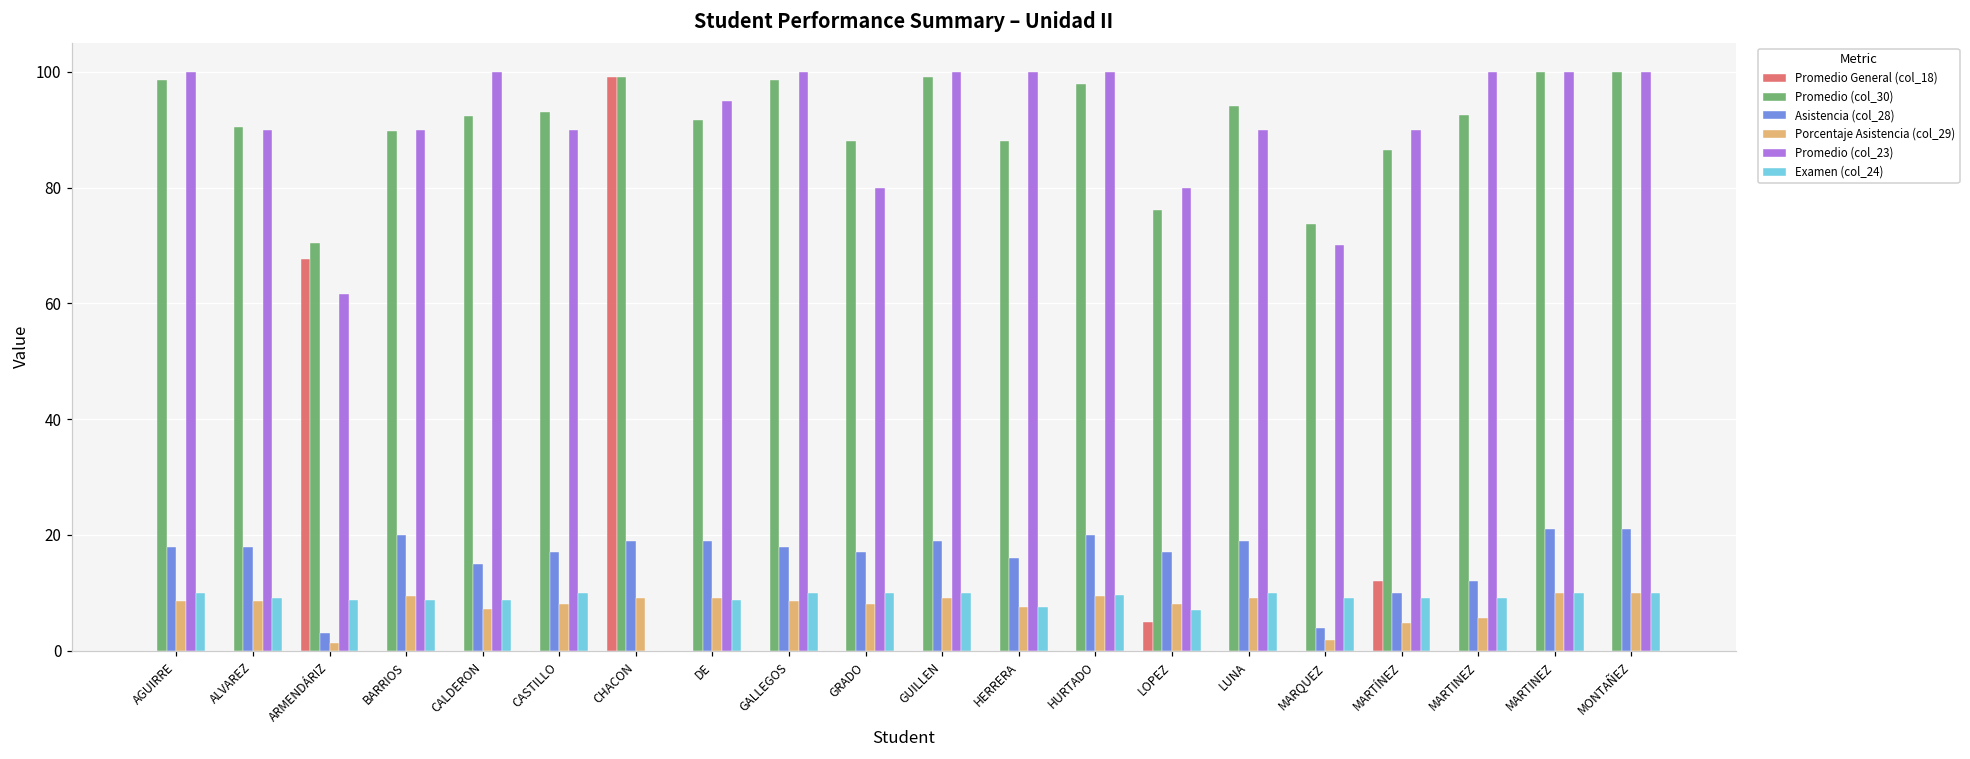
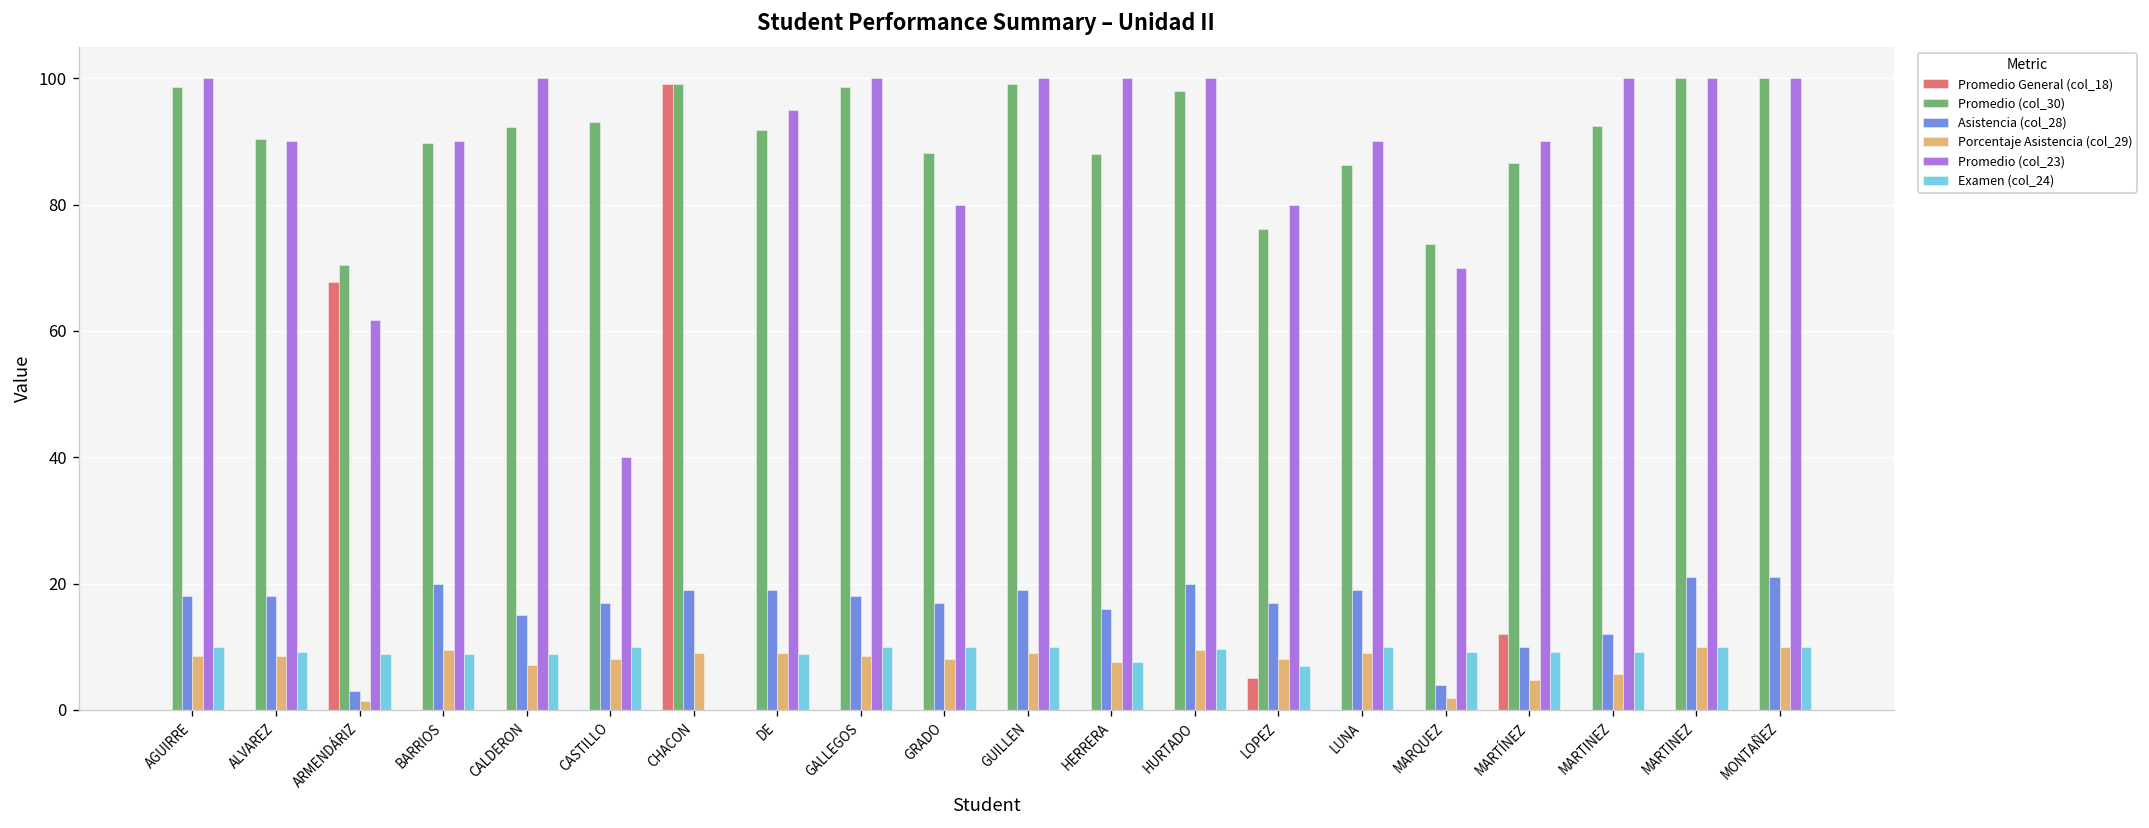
  {
    "Promedio General (col_18)": {
      "AGUIRRE": 0,
      "ALVAREZ": 0,
      "ARMENDÁRIZ": 68,
      "BARRIOS": 0,
      "CALDERON": 0,
      "CASTILLO": 0,
      "CHACON": 99,
      "DE": 0,
      "GALLEGOS": 0,
      "GRADO": 0,
      "GUILLEN": 0,
      "HERRERA": 0,
      "HURTADO": 0,
      "LOPEZ": 5,
      "LUNA": 0,
      "MARQUEZ": 0,
      "MARTÍNEZ": 12,
      "MONTAÑEZ": 0
    },
    "Promedio (col_30)": {
      "AGUIRRE": 99,
      "ALVAREZ": 90,
      "ARMENDÁRIZ": 70,
      "BARRIOS": 90,
      "CALDERON": 92,
      "CASTILLO": 93,
      "CHACON": 99,
      "DE": 92,
      "GALLEGOS": 99,
      "GRADO": 88,
      "GUILLEN": 99,
      "HERRERA": 88,
      "HURTADO": 98,
      "LOPEZ": 76,
-     "LUNA": 94,
+     "LUNA": 86,
      "MARQUEZ": 74,
      "MARTÍNEZ": 87,
      "MONTAÑEZ": 100
    },
    "Asistencia (col_28)": {
      "AGUIRRE": 18,
      "ALVAREZ": 18,
      "ARMENDÁRIZ": 3,
      "BARRIOS": 20,
      "CALDERON": 15,
      "CASTILLO": 17,
      "CHACON": 19,
      "DE": 19,
      "GALLEGOS": 18,
      "GRADO": 17,
      "GUILLEN": 19,
      "HERRERA": 16,
      "HURTADO": 20,
      "LOPEZ": 17,
      "LUNA": 19,
      "MARQUEZ": 4,
      "MARTÍNEZ": 10,
      "MONTAÑEZ": 21
    },
    "Porcentaje Asistencia (col_29)": {
      "AGUIRRE": 9,
      "ALVAREZ": 9,
      "ARMENDÁRIZ": 1,
      "BARRIOS": 10,
      "CALDERON": 7,
      "CASTILLO": 8,
      "CHACON": 9,
      "DE": 9,
      "GALLEGOS": 9,
      "GRADO": 8,
      "GUILLEN": 9,
      "HERRERA": 8,
      "HURTADO": 10,
      "LOPEZ": 8,
      "LUNA": 9,
      "MARQUEZ": 2,
      "MARTÍNEZ": 5,
      "MONTAÑEZ": 10
    },
    "Promedio (col_23)": {
      "AGUIRRE": 100,
      "ALVAREZ": 90,
      "ARMENDÁRIZ": 62,
      "BARRIOS": 90,
      "CALDERON": 100,
-     "CASTILLO": 90,
+     "CASTILLO": 40,
      "CHACON": 0,
      "DE": 95,
      "GALLEGOS": 100,
      "GRADO": 80,
      "GUILLEN": 100,
      "HERRERA": 100,
      "HURTADO": 100,
      "LOPEZ": 80,
      "LUNA": 90,
      "MARQUEZ": 70,
      "MARTÍNEZ": 90,
      "MONTAÑEZ": 100
    },
    "Examen (col_24)": {
      "AGUIRRE": 10,
      "ALVAREZ": 9,
      "ARMENDÁRIZ": 9,
      "BARRIOS": 9,
      "CALDERON": 9,
      "CASTILLO": 10,
      "CHACON": 0,
      "DE": 9,
      "GALLEGOS": 10,
      "GRADO": 10,
      "GUILLEN": 10,
      "HERRERA": 8,
      "HURTADO": 10,
      "LOPEZ": 7,
      "LUNA": 10,
      "MARQUEZ": 9,
      "MARTÍNEZ": 9,
      "MONTAÑEZ": 10
    }
  }
